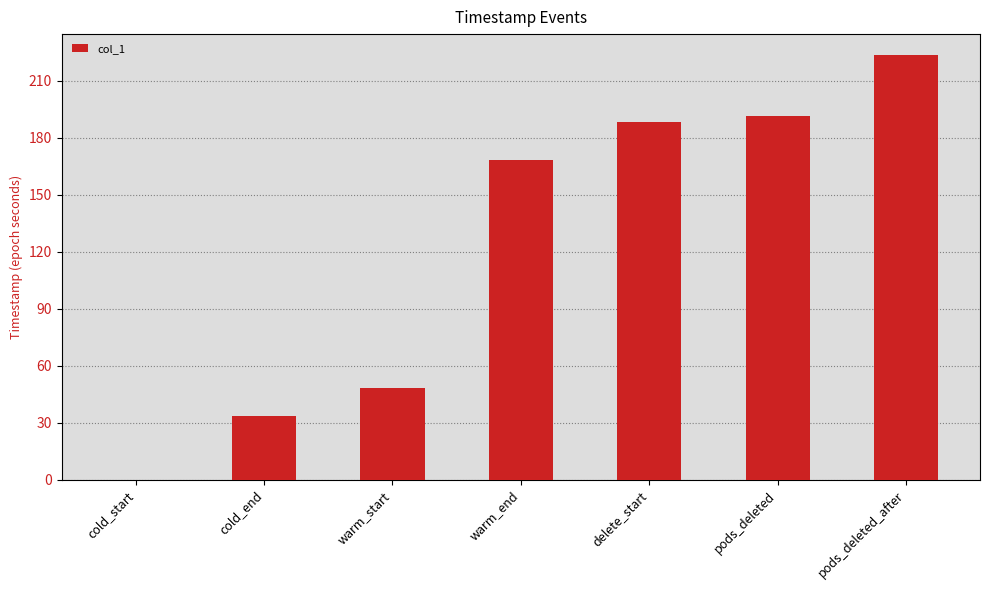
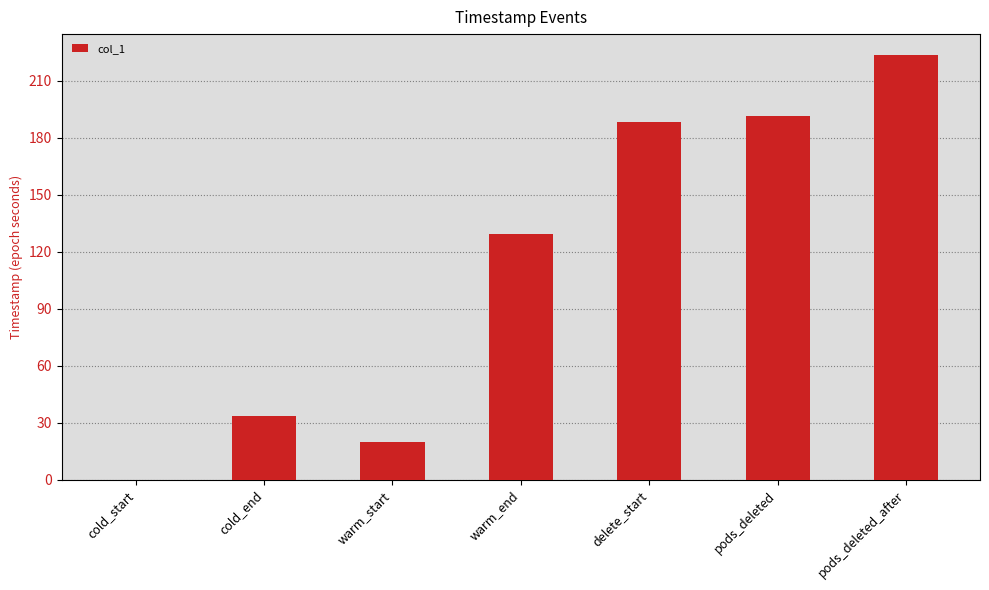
  {
    "cold_start": 0,
    "cold_end": 33,
-   "warm_start": 48,
-   "warm_end": 169,
+   "warm_start": 20,
+   "warm_end": 129,
    "delete_start": 188,
    "pods_deleted": 191,
    "pods_deleted_after": 223
  }
